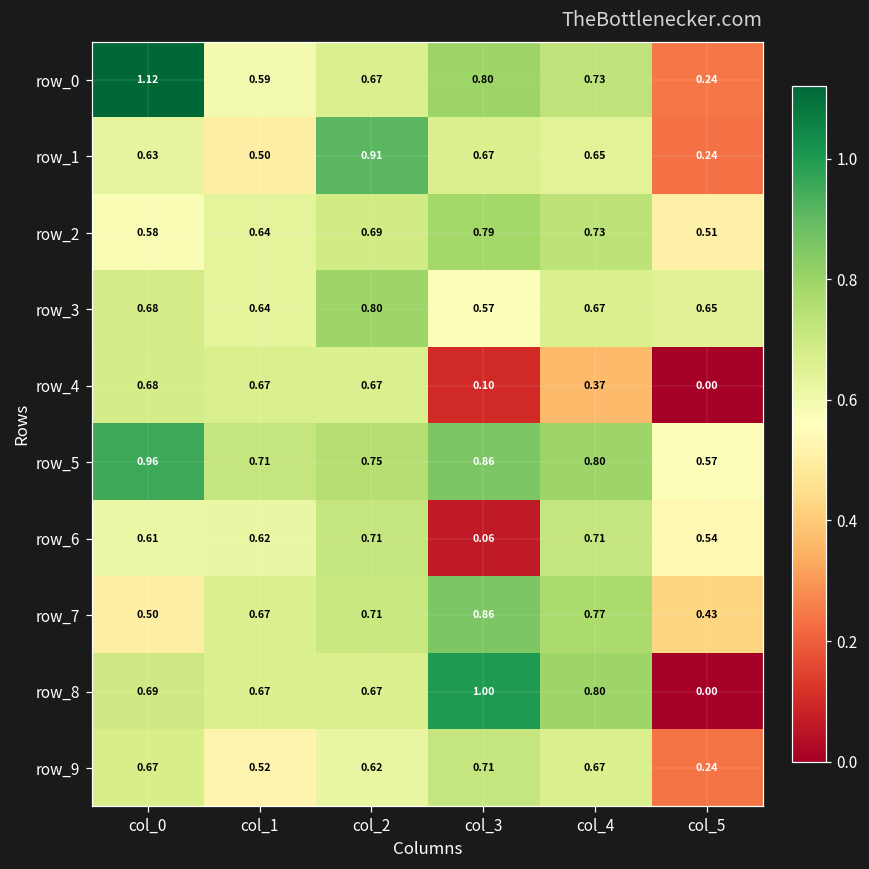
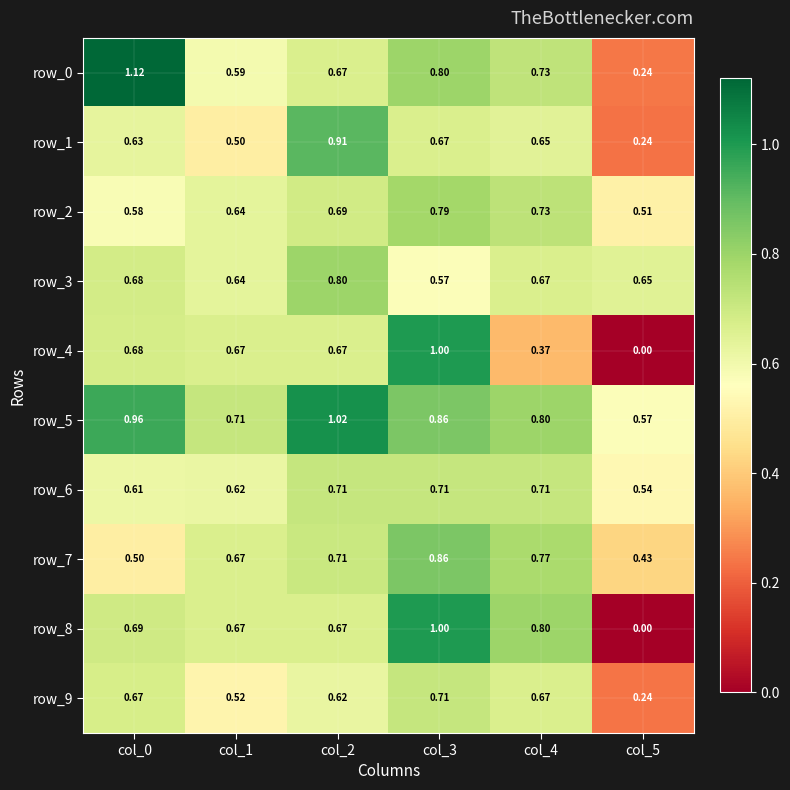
  {
    "row_0": {
      "col_0": 1.12,
      "col_1": 0.59,
      "col_2": 0.67,
      "col_3": 0.80,
      "col_4": 0.73,
      "col_5": 0.24
    },
    "row_1": {
      "col_0": 0.63,
      "col_1": 0.50,
      "col_2": 0.91,
      "col_3": 0.67,
      "col_4": 0.65,
      "col_5": 0.24
    },
    "row_2": {
      "col_0": 0.58,
      "col_1": 0.64,
      "col_2": 0.69,
      "col_3": 0.79,
      "col_4": 0.73,
      "col_5": 0.51
    },
    "row_3": {
      "col_0": 0.68,
      "col_1": 0.64,
      "col_2": 0.80,
      "col_3": 0.57,
      "col_4": 0.67,
      "col_5": 0.65
    },
    "row_4": {
      "col_0": 0.68,
      "col_1": 0.67,
      "col_2": 0.67,
-     "col_3": 0.10,
+     "col_3": 1.00,
      "col_4": 0.37,
      "col_5": 0.00
    },
    "row_5": {
      "col_0": 0.96,
      "col_1": 0.71,
-     "col_2": 0.75,
+     "col_2": 1.02,
      "col_3": 0.86,
      "col_4": 0.80,
      "col_5": 0.57
    },
    "row_6": {
      "col_0": 0.61,
      "col_1": 0.62,
      "col_2": 0.71,
-     "col_3": 0.06,
+     "col_3": 0.71,
      "col_4": 0.71,
      "col_5": 0.54
    },
    "row_7": {
      "col_0": 0.50,
      "col_1": 0.67,
      "col_2": 0.71,
      "col_3": 0.86,
      "col_4": 0.77,
      "col_5": 0.43
    },
    "row_8": {
      "col_0": 0.69,
      "col_1": 0.67,
      "col_2": 0.67,
      "col_3": 1.00,
      "col_4": 0.80,
      "col_5": 0.00
    },
    "row_9": {
      "col_0": 0.67,
      "col_1": 0.52,
      "col_2": 0.62,
      "col_3": 0.71,
      "col_4": 0.67,
      "col_5": 0.24
    }
  }
